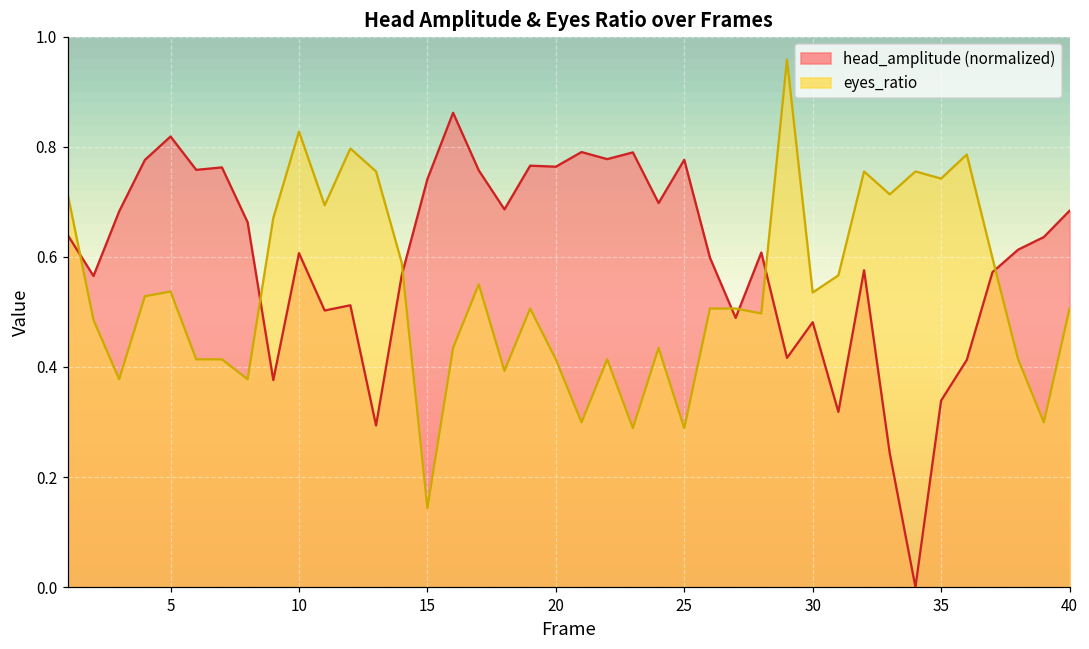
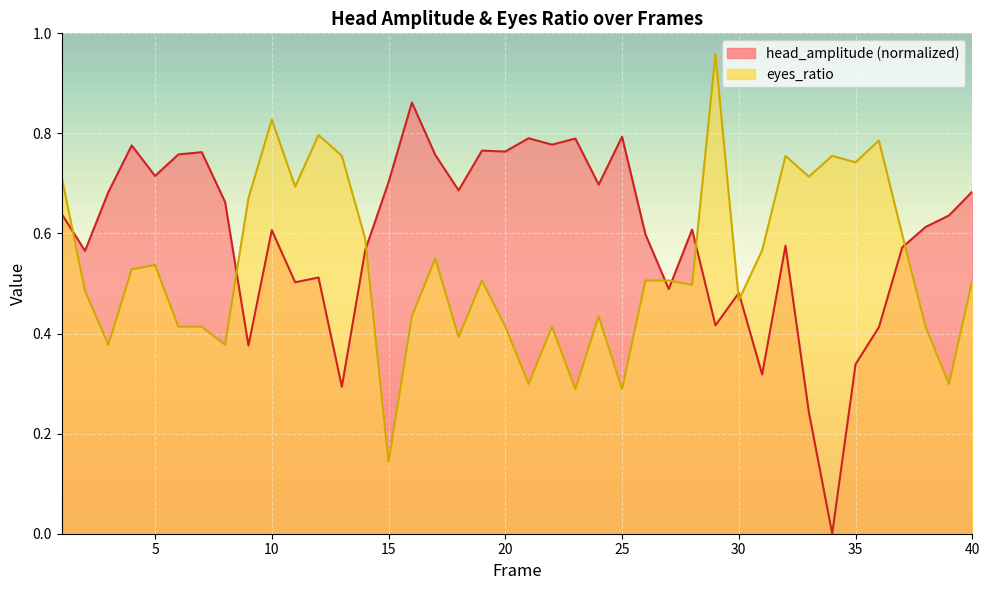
  {
    "head_amplitude (normalized)": {
-     "5": 0.82,
+     "5": 0.72,
      "10": 0.61,
-     "15": 0.74,
+     "15": 0.70,
      "20": 0.76,
-     "25": 0.78,
+     "25": 0.79,
      "30": 0.48,
      "35": 0.34,
      "40": 0.68
    },
    "eyes_ratio": {
      "5": 0.54,
      "10": 0.83,
      "15": 0.14,
      "20": 0.41,
      "25": 0.29,
-     "30": 0.54,
+     "30": 0.47,
      "35": 0.74,
      "40": 0.51
    }
  }
